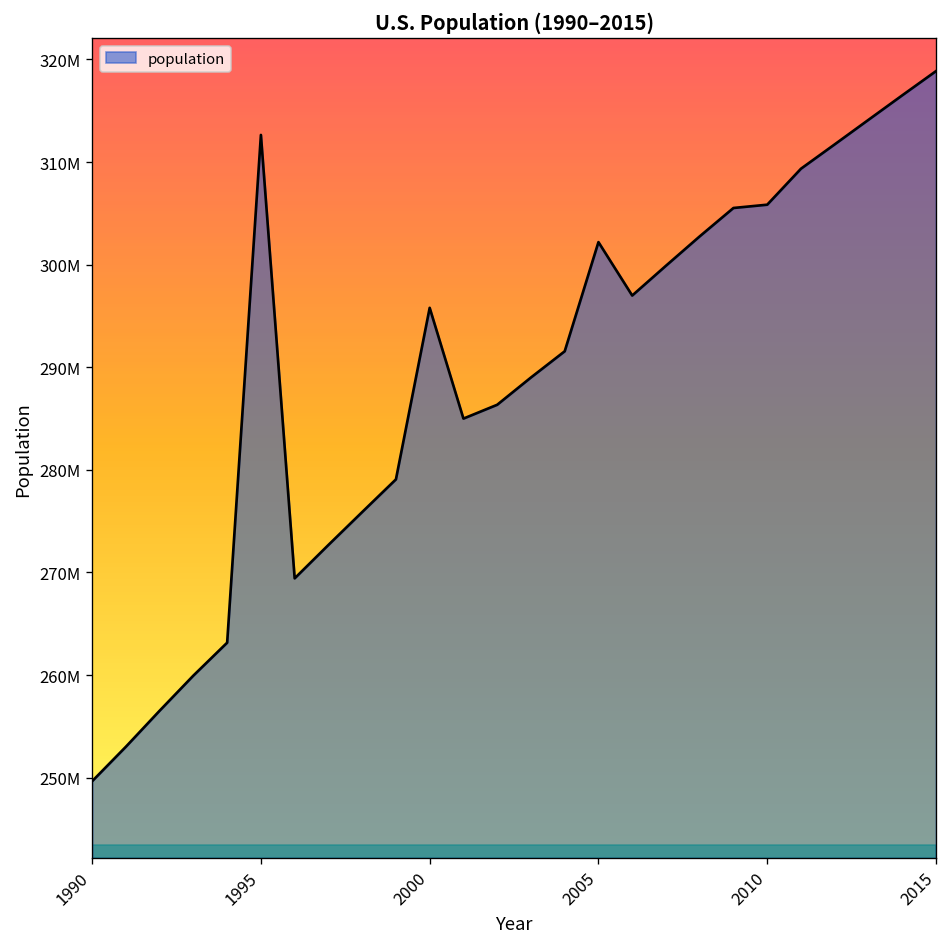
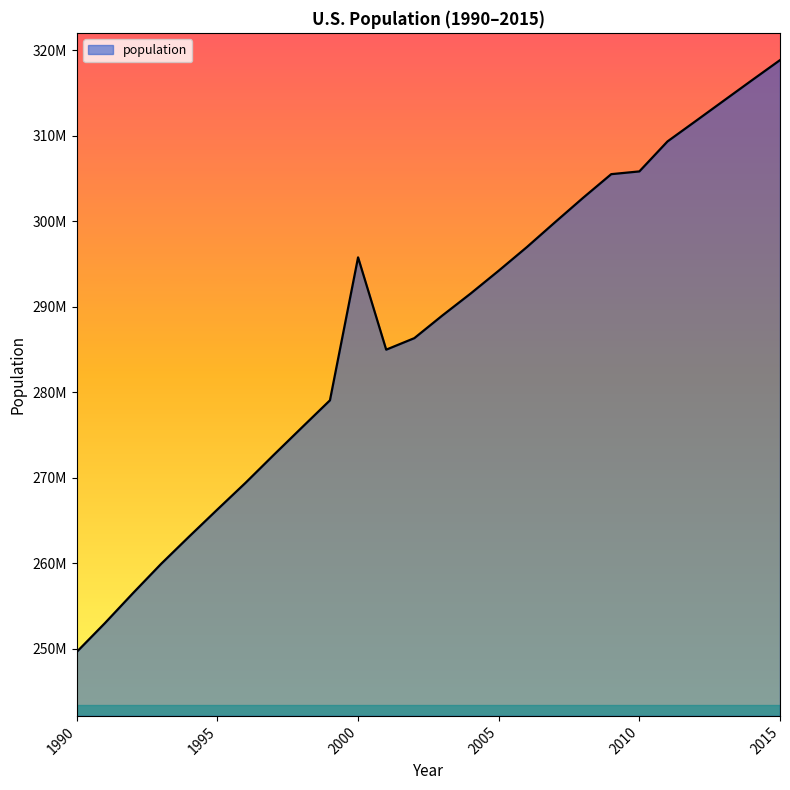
  {
    "1990": 250000000,
-   "1995": 313000000,
+   "1995": 266000000,
    "2000": 296000000,
-   "2005": 302000000,
+   "2005": 294000000,
    "2010": 306000000,
    "2015": 319000000
  }
